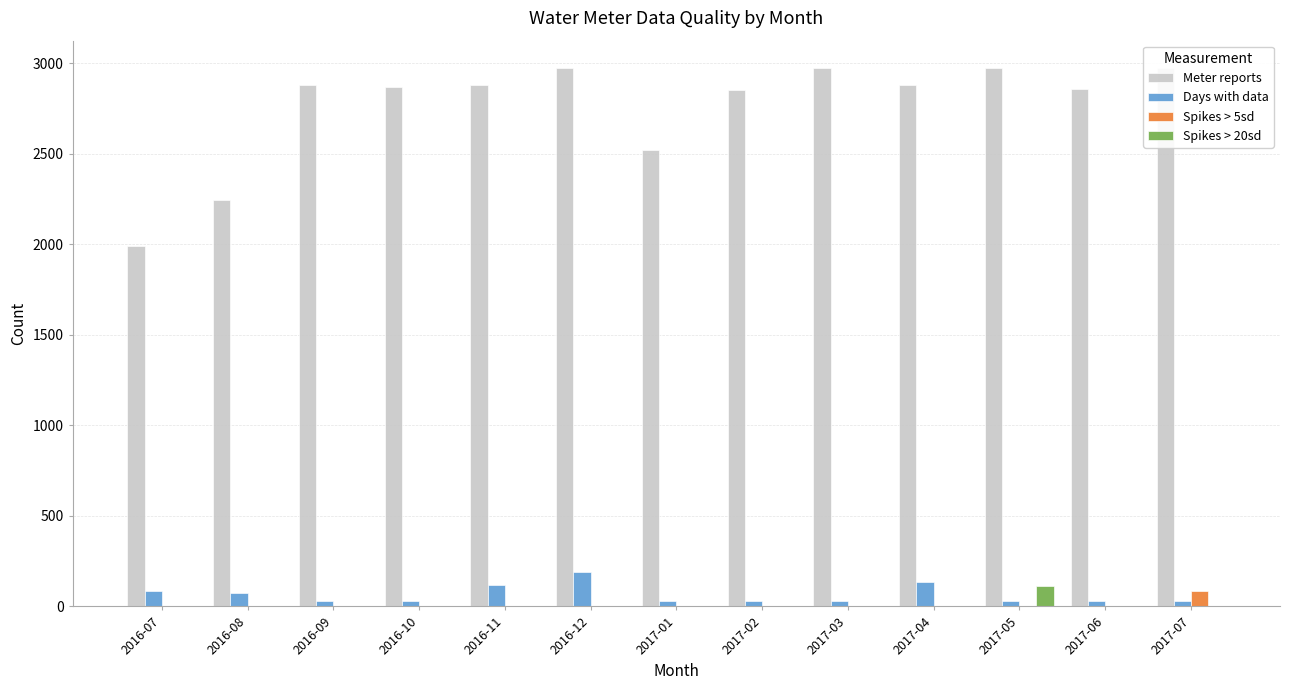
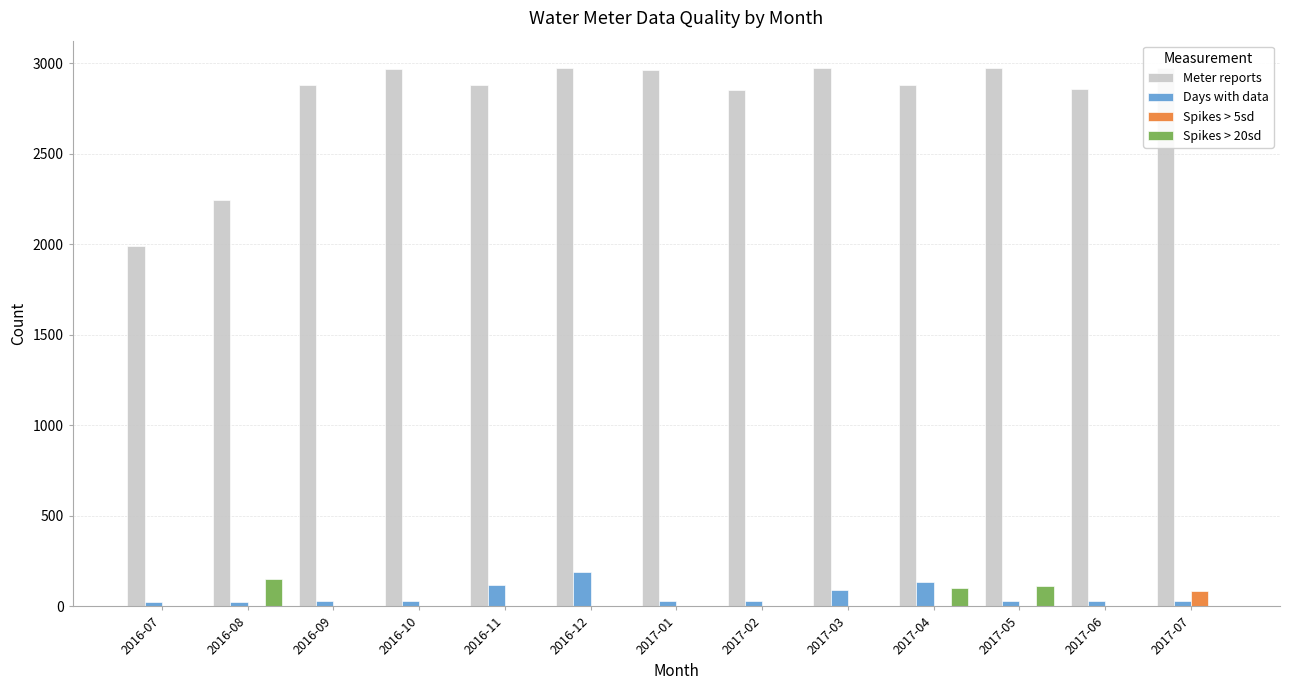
  {
    "Meter reports": {
      "2016-07": 1990,
      "2016-08": 2250,
      "2016-09": 2880,
-     "2016-10": 2870,
+     "2016-10": 2970,
      "2016-11": 2880,
      "2016-12": 2970,
-     "2017-01": 2520,
+     "2017-01": 2960,
      "2017-02": 2860,
      "2017-03": 2980,
      "2017-04": 2880,
      "2017-05": 2980,
      "2017-06": 2860
    },
    "Days with data": {
-     "2016-07": 80,
-     "2016-08": 70,
+     "2016-07": 20,
+     "2016-08": 30,
      "2016-09": 30,
      "2016-10": 30,
      "2016-11": 120,
      "2016-12": 190,
      "2017-01": 30,
      "2017-02": 30,
-     "2017-03": 30,
+     "2017-03": 90,
      "2017-04": 130,
      "2017-05": 30,
      "2017-06": 30,
      "2017-07": 30
    },
    "Spikes > 5sd": {
      "2016-09": 0,
      "2016-10": 0,
      "2016-11": 0,
      "2016-12": 0,
      "2017-01": 0,
      "2017-02": 0,
      "2017-03": 0,
      "2017-04": 0,
      "2017-05": 0,
      "2017-06": 0,
      "2017-07": 90
    },
    "Spikes > 20sd": {
-     "2016-08": 0,
+     "2016-08": 150,
      "2016-09": 0,
      "2016-10": 0,
      "2016-11": 0,
      "2016-12": 0,
      "2017-01": 0,
      "2017-02": 0,
      "2017-03": 0,
-     "2017-04": 0,
+     "2017-04": 100,
      "2017-05": 110,
      "2017-06": 0,
      "2017-07": 0
    }
  }
